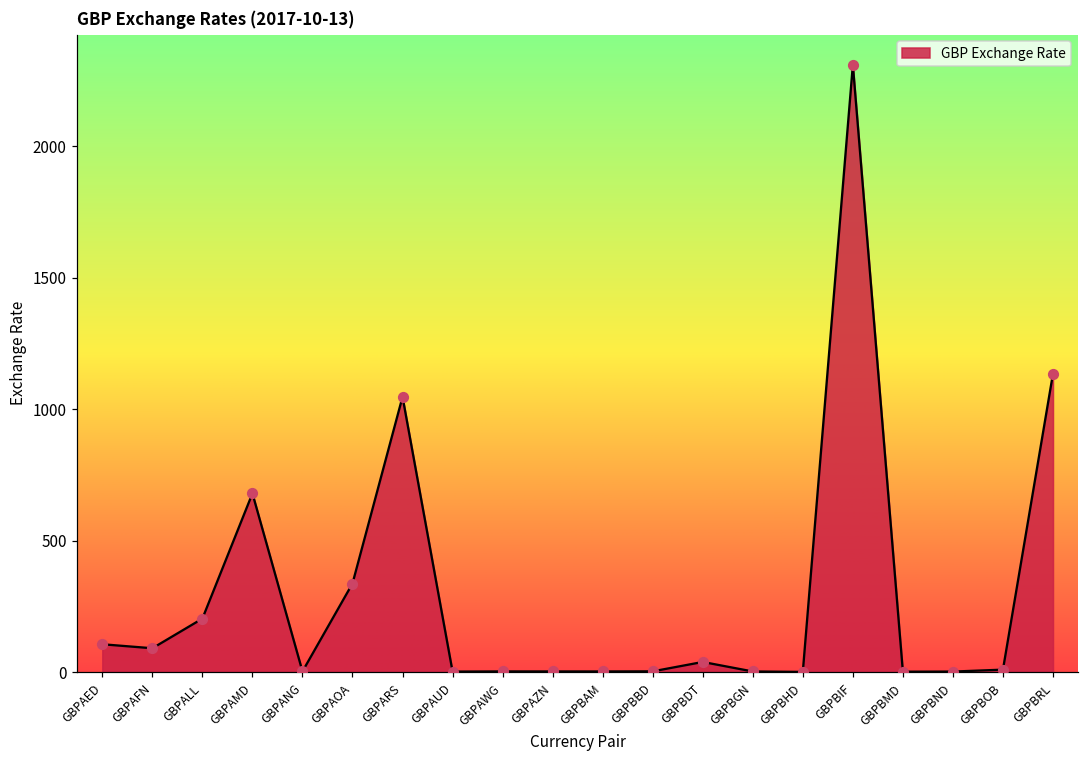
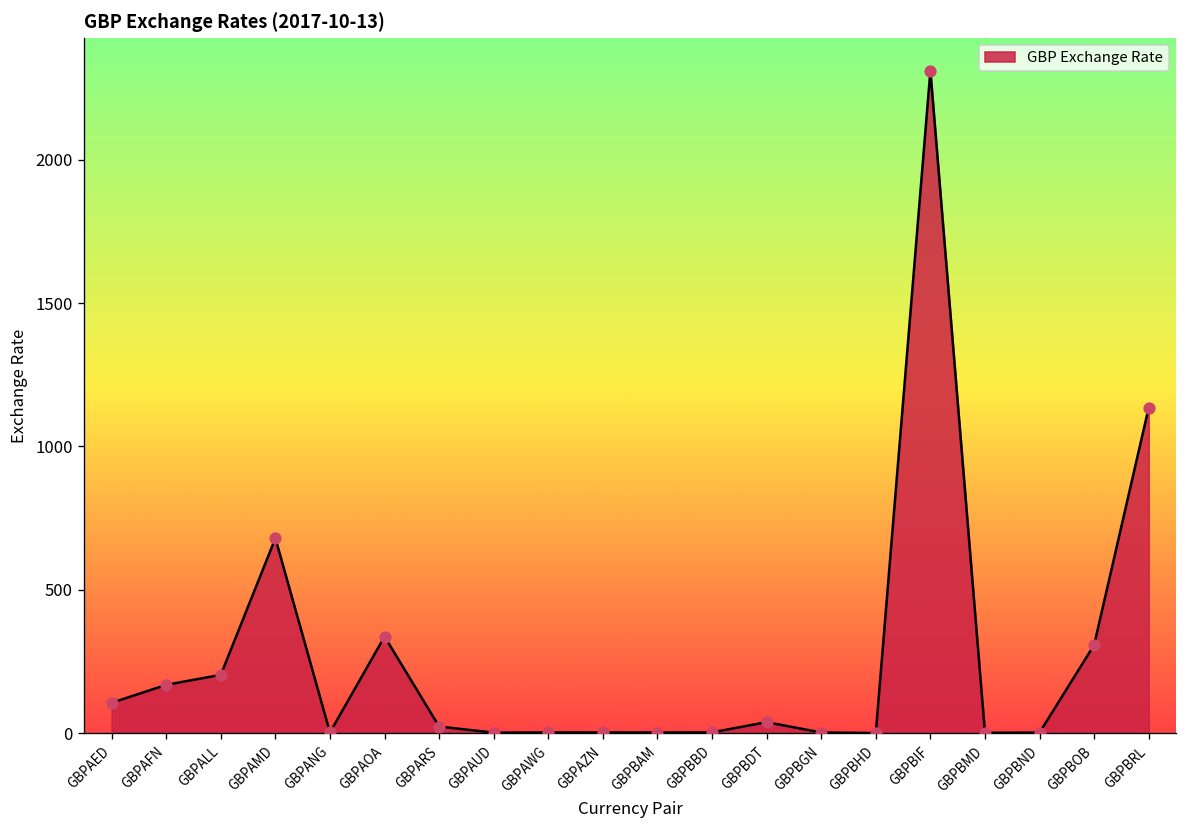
  {
    "GBPAED": 110,
-   "GBPAFN": 90,
+   "GBPAFN": 170,
    "GBPALL": 200,
    "GBPAMD": 680,
    "GBPANG": 0,
    "GBPAOA": 340,
-   "GBPARS": 1050,
+   "GBPARS": 20,
    "GBPAUD": 0,
    "GBPAWG": 0,
    "GBPAZN": 0,
    "GBPBAM": 0,
    "GBPBBD": 0,
    "GBPBDT": 40,
    "GBPBGN": 0,
    "GBPBHD": 0,
    "GBPBIF": 2310,
    "GBPBMD": 0,
    "GBPBND": 0,
-   "GBPBOB": 10,
+   "GBPBOB": 310,
    "GBPBRL": 1140
  }
